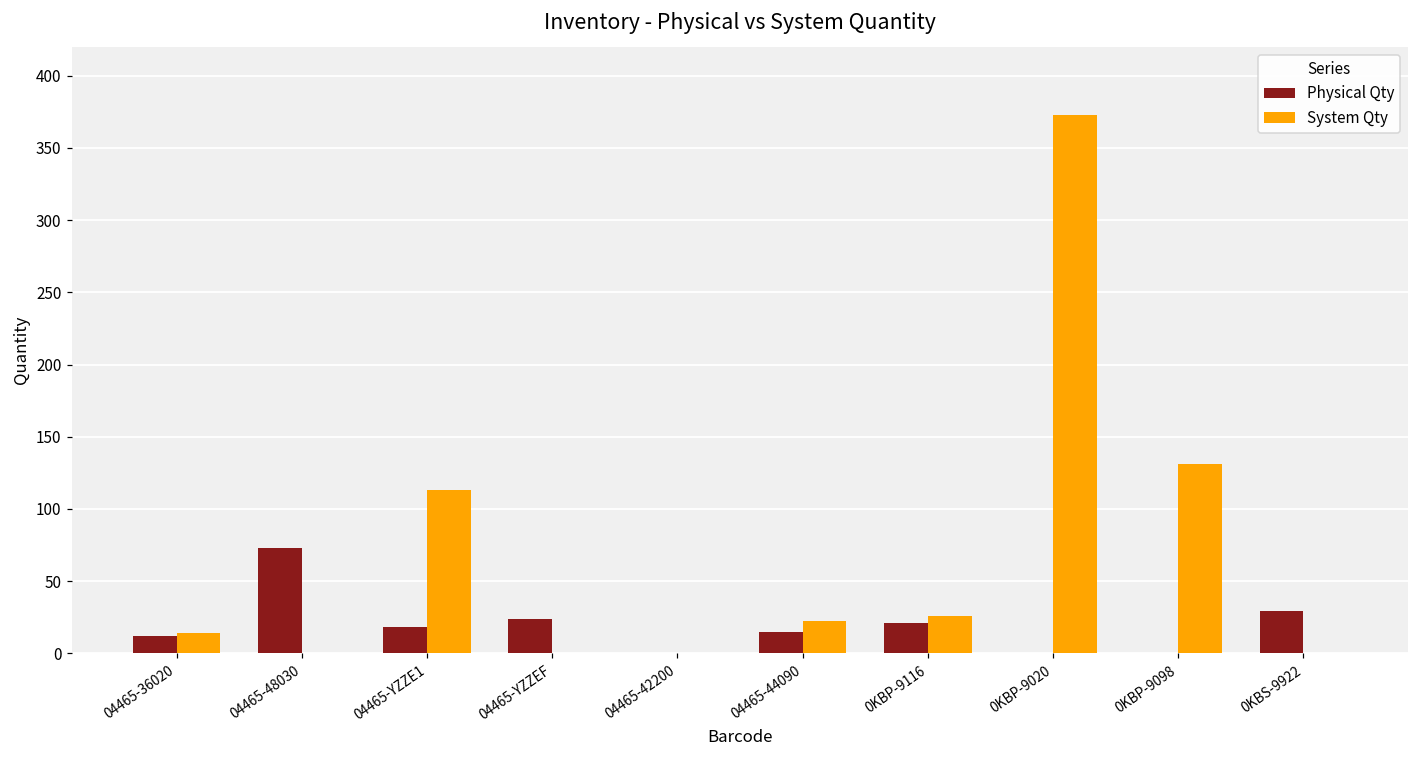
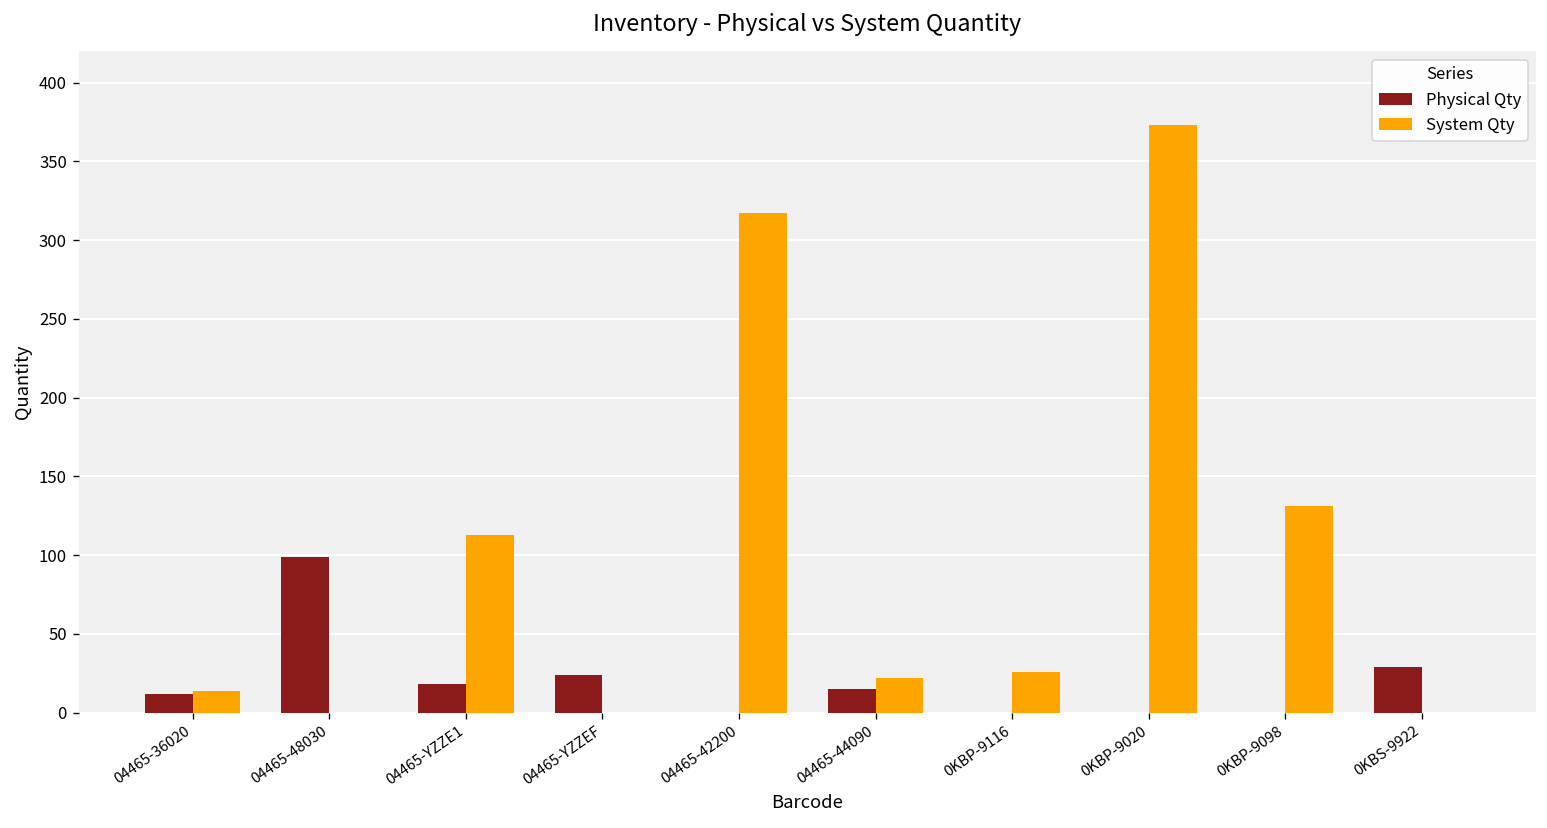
  {
    "Physical Qty": {
      "04465-36020": 12,
-     "04465-48030": 73,
+     "04465-48030": 99,
      "04465-YZZE1": 18,
      "04465-YZZEF": 24,
      "04465-42200": 0,
      "04465-44090": 15,
-     "0KBP-9116": 21,
+     "0KBP-9116": 0,
      "0KBP-9020": 0,
      "0KBP-9098": 0,
      "0KBS-9922": 29
    },
    "System Qty": {
      "04465-36020": 14,
      "04465-48030": 0,
      "04465-YZZE1": 113,
      "04465-YZZEF": 0,
-     "04465-42200": 0,
+     "04465-42200": 317,
      "04465-44090": 22,
      "0KBP-9116": 26,
      "0KBP-9020": 373,
      "0KBP-9098": 131,
      "0KBS-9922": 0
    }
  }
